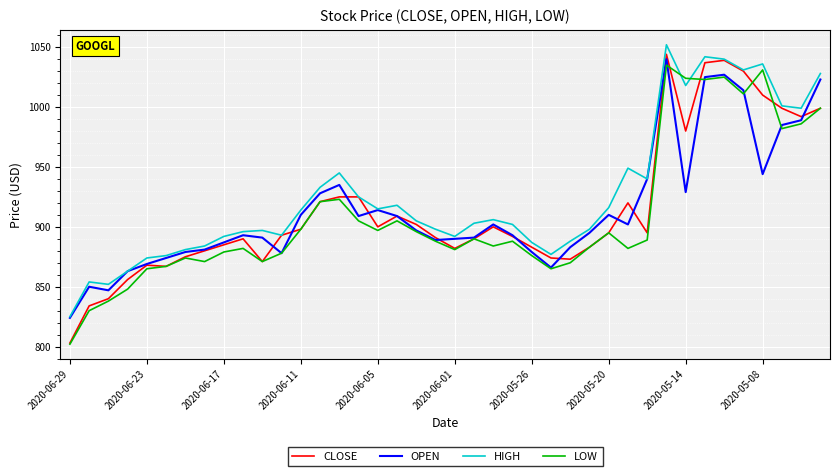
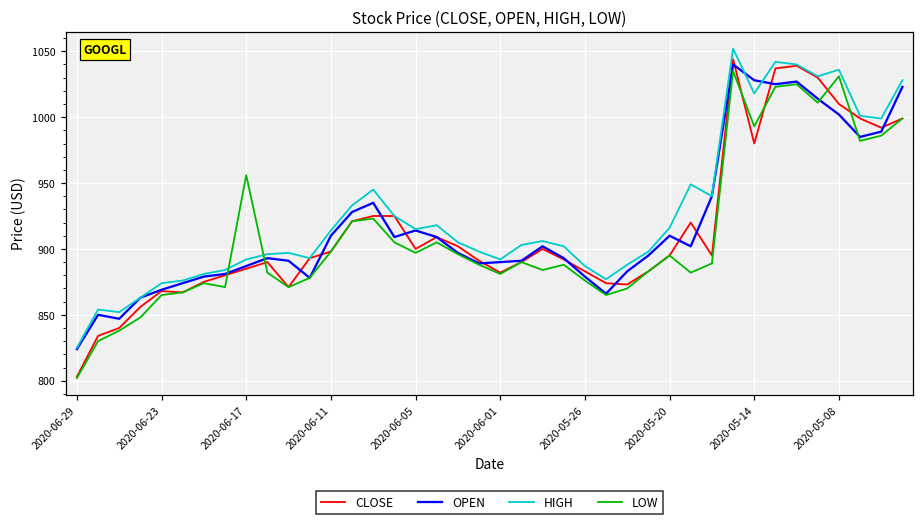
  {
    "CLOSE": {
      "2020-06-05": 900,
      "2020-05-26": 883,
      "2020-05-14": 980,
      "2020-05-08": 1010
    },
    "OPEN": {
      "2020-06-11": 910,
      "2020-05-26": 879,
      "2020-05-20": 910,
-     "2020-05-14": 929,
-     "2020-05-08": 944
+     "2020-05-14": 1028,
+     "2020-05-08": 1002
    },
    "HIGH": {
      "2020-06-23": 874,
      "2020-06-17": 892,
      "2020-06-11": 914,
      "2020-05-26": 887,
      "2020-05-20": 916,
      "2020-05-14": 1018,
      "2020-05-08": 1036
    },
    "LOW": {
      "2020-06-23": 865,
-     "2020-06-17": 879,
+     "2020-06-17": 956,
      "2020-06-05": 897,
      "2020-05-26": 876,
-     "2020-05-14": 1024,
+     "2020-05-14": 993,
      "2020-05-08": 1031
    }
  }
